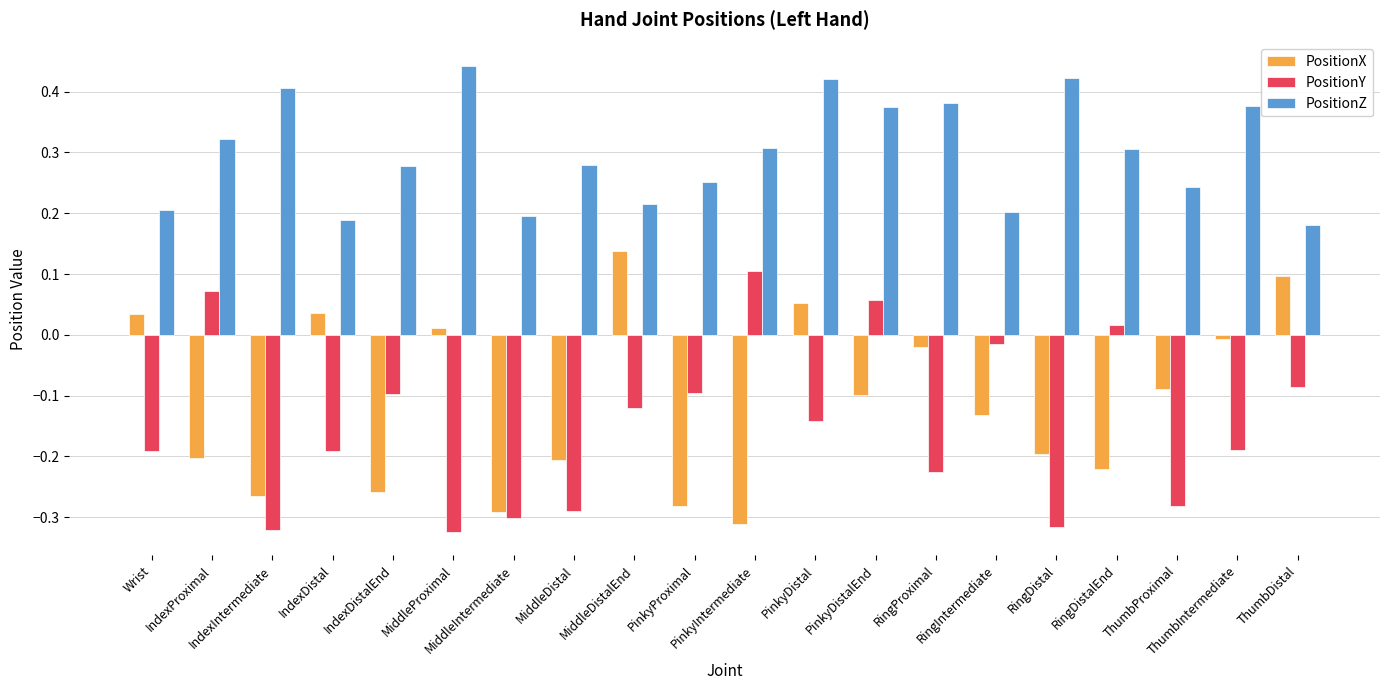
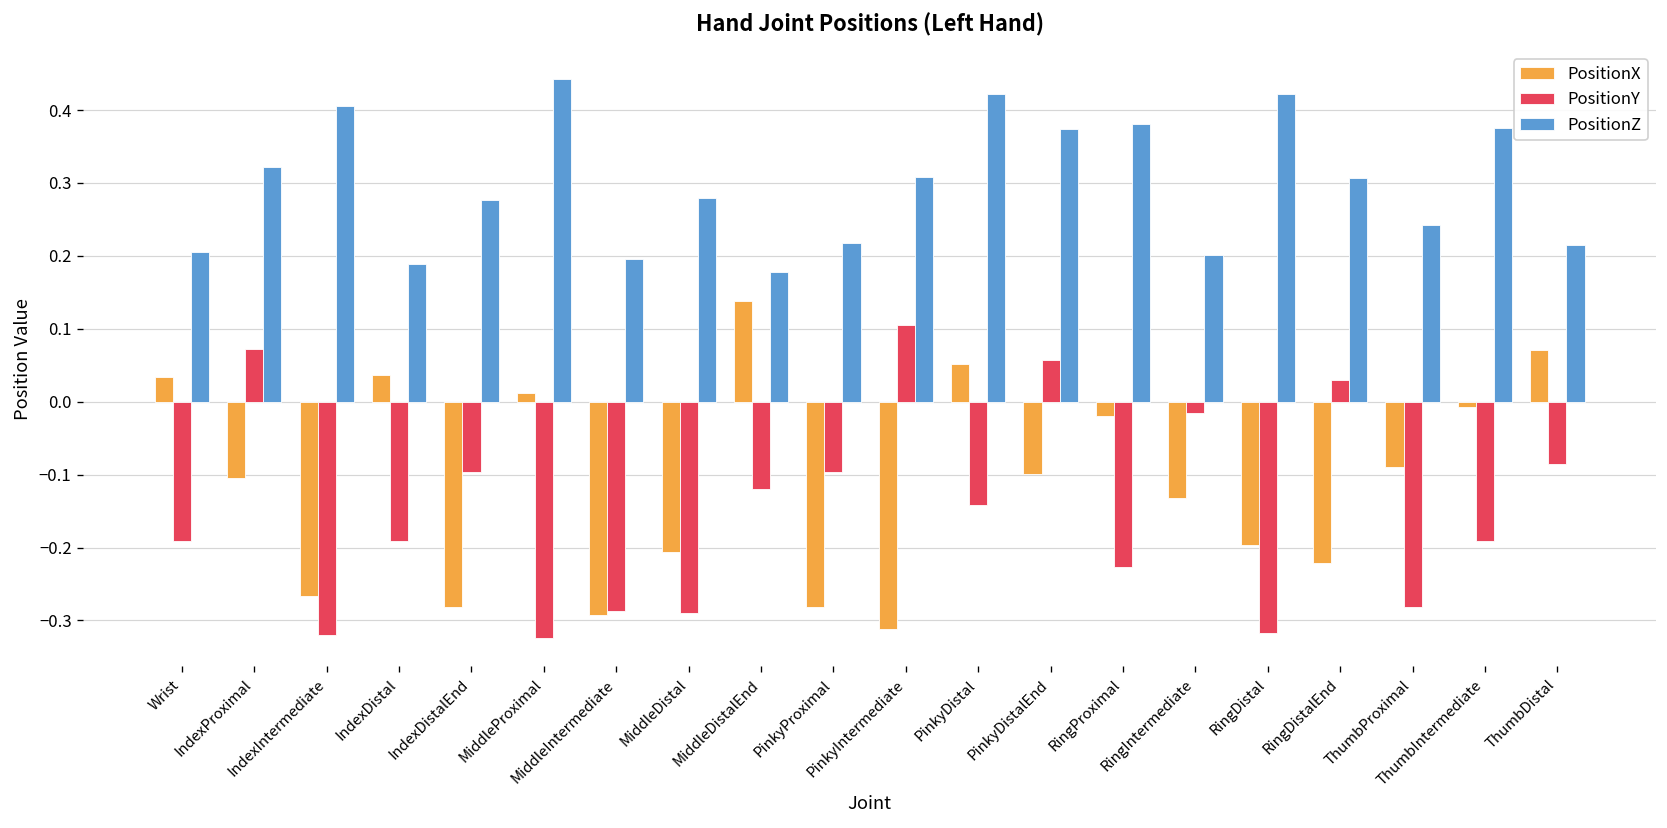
  {
    "PositionX": {
      "Wrist": 0.03,
-     "IndexProximal": -0.20,
+     "IndexProximal": -0.10,
      "IndexIntermediate": -0.27,
      "IndexDistal": 0.04,
-     "IndexDistalEnd": -0.26,
+     "IndexDistalEnd": -0.28,
      "MiddleProximal": 0.01,
      "MiddleIntermediate": -0.29,
      "MiddleDistal": -0.21,
      "MiddleDistalEnd": 0.14,
      "PinkyProximal": -0.28,
      "PinkyIntermediate": -0.31,
      "PinkyDistal": 0.05,
      "PinkyDistalEnd": -0.10,
      "RingProximal": -0.02,
      "RingIntermediate": -0.13,
      "RingDistal": -0.20,
      "RingDistalEnd": -0.22,
      "ThumbProximal": -0.09,
      "ThumbIntermediate": -0.01,
-     "ThumbDistal": 0.10
+     "ThumbDistal": 0.07
    },
    "PositionY": {
      "Wrist": -0.19,
      "IndexProximal": 0.07,
      "IndexIntermediate": -0.32,
      "IndexDistal": -0.19,
      "IndexDistalEnd": -0.10,
      "MiddleProximal": -0.32,
-     "MiddleIntermediate": -0.30,
+     "MiddleIntermediate": -0.29,
      "MiddleDistal": -0.29,
      "MiddleDistalEnd": -0.12,
      "PinkyProximal": -0.10,
      "PinkyIntermediate": 0.10,
      "PinkyDistal": -0.14,
      "PinkyDistalEnd": 0.06,
      "RingProximal": -0.23,
      "RingIntermediate": -0.02,
      "RingDistal": -0.32,
-     "RingDistalEnd": 0.02,
+     "RingDistalEnd": 0.03,
      "ThumbProximal": -0.28,
      "ThumbIntermediate": -0.19,
      "ThumbDistal": -0.09
    },
    "PositionZ": {
      "Wrist": 0.21,
      "IndexProximal": 0.32,
      "IndexIntermediate": 0.41,
      "IndexDistal": 0.19,
      "IndexDistalEnd": 0.28,
      "MiddleProximal": 0.44,
      "MiddleIntermediate": 0.20,
      "MiddleDistal": 0.28,
-     "MiddleDistalEnd": 0.22,
-     "PinkyProximal": 0.25,
+     "MiddleDistalEnd": 0.18,
+     "PinkyProximal": 0.22,
      "PinkyIntermediate": 0.31,
      "PinkyDistal": 0.42,
      "PinkyDistalEnd": 0.37,
      "RingProximal": 0.38,
      "RingIntermediate": 0.20,
      "RingDistal": 0.42,
      "RingDistalEnd": 0.31,
      "ThumbProximal": 0.24,
      "ThumbIntermediate": 0.38,
-     "ThumbDistal": 0.18
+     "ThumbDistal": 0.22
    }
  }
